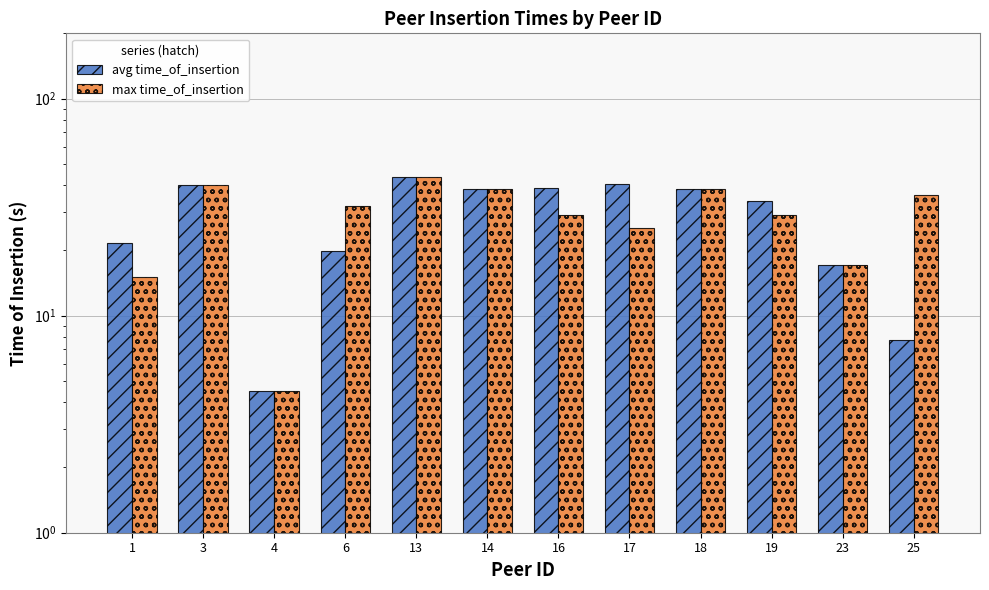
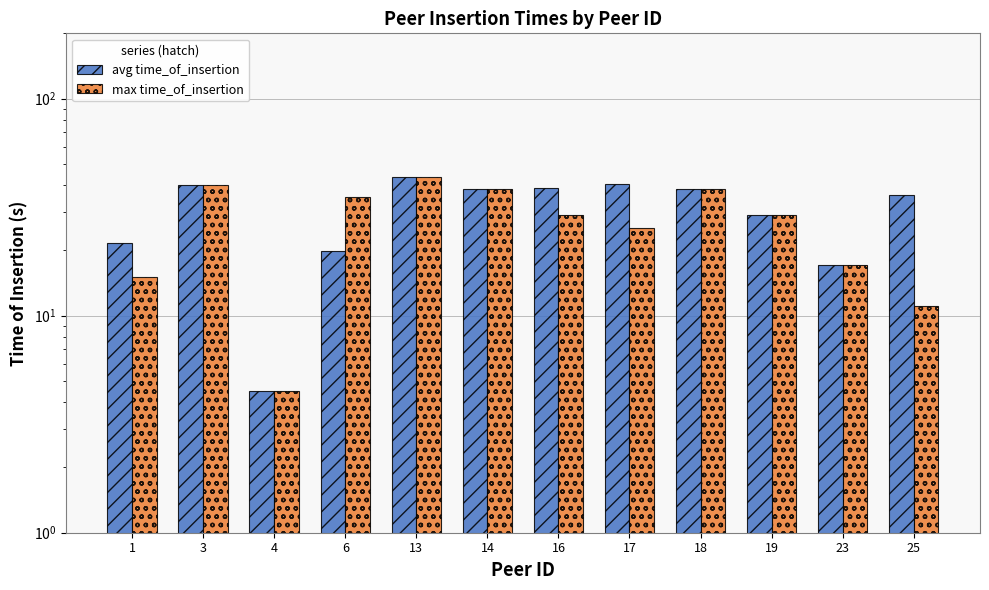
  {
    "avg time_of_insertion": {
      "1": 22,
      "3": 40,
      "4": 4.5,
      "6": 20,
      "13": 43,
      "14": 38,
      "16": 39,
      "17": 40,
      "18": 38,
-     "19": 34,
+     "19": 29,
      "23": 17,
-     "25": 7.8
+     "25": 36
    },
    "max time_of_insertion": {
      "1": 15,
      "3": 40,
      "4": 4.5,
-     "6": 32,
+     "6": 35,
      "13": 43,
      "14": 38,
      "16": 29,
      "17": 25,
      "18": 38,
      "19": 29,
      "23": 17,
-     "25": 36
+     "25": 11
    }
  }
